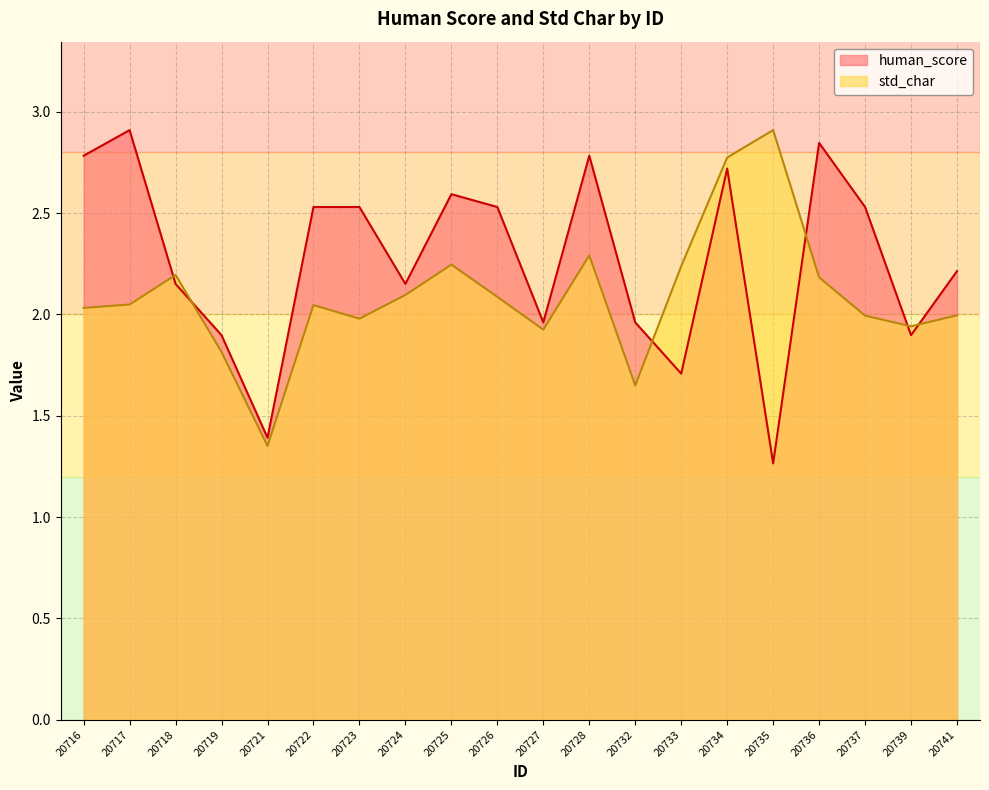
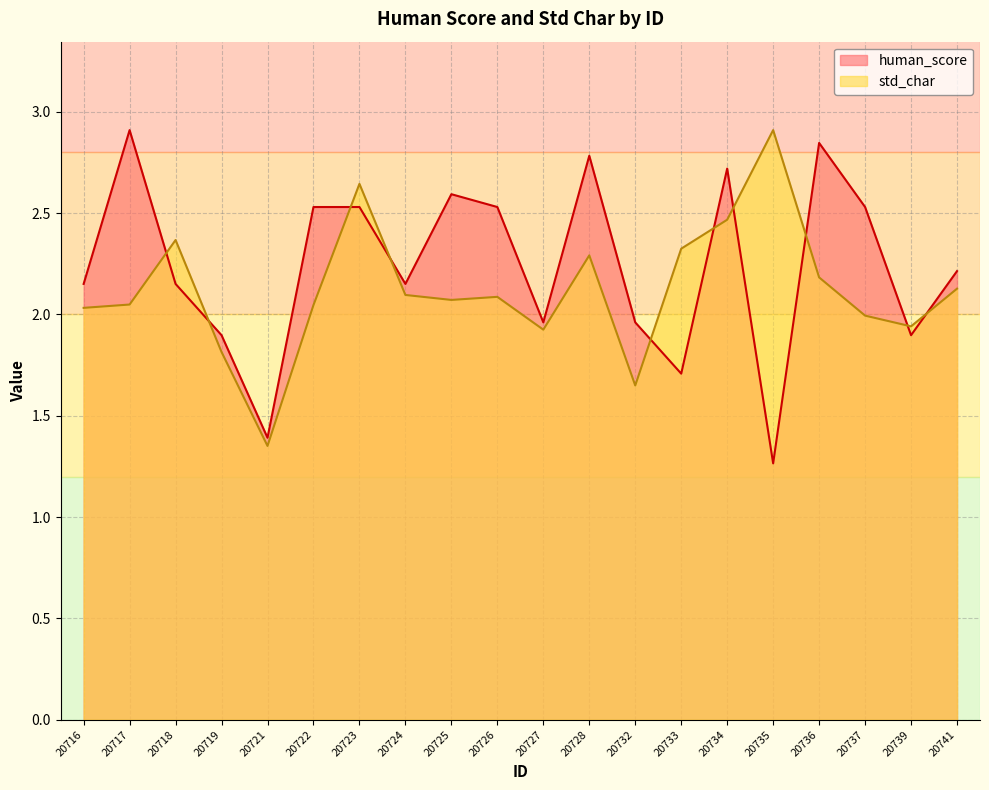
  {
    "human_score": {
-     "20716": 2.78,
+     "20716": 2.15,
      "20717": 2.91,
      "20718": 2.15,
      "20719": 1.90,
      "20721": 1.39,
      "20722": 2.53,
      "20723": 2.53,
      "20724": 2.15,
      "20725": 2.59,
      "20726": 2.53,
      "20727": 1.96,
      "20728": 2.78,
      "20732": 1.96,
      "20733": 1.71,
      "20734": 2.72,
      "20735": 1.27,
      "20736": 2.85,
      "20737": 2.53,
      "20739": 1.90,
      "20741": 2.21
    },
    "std_char": {
      "20716": 2.03,
      "20717": 2.05,
-     "20718": 2.19,
+     "20718": 2.37,
      "20719": 1.81,
      "20721": 1.35,
      "20722": 2.05,
-     "20723": 1.98,
+     "20723": 2.64,
      "20724": 2.10,
-     "20725": 2.25,
+     "20725": 2.07,
      "20726": 2.09,
      "20727": 1.92,
      "20728": 2.29,
      "20732": 1.65,
-     "20733": 2.24,
-     "20734": 2.77,
+     "20733": 2.32,
+     "20734": 2.47,
      "20735": 2.91,
      "20736": 2.18,
      "20737": 1.99,
      "20739": 1.94,
-     "20741": 2.00
+     "20741": 2.13
    }
  }
